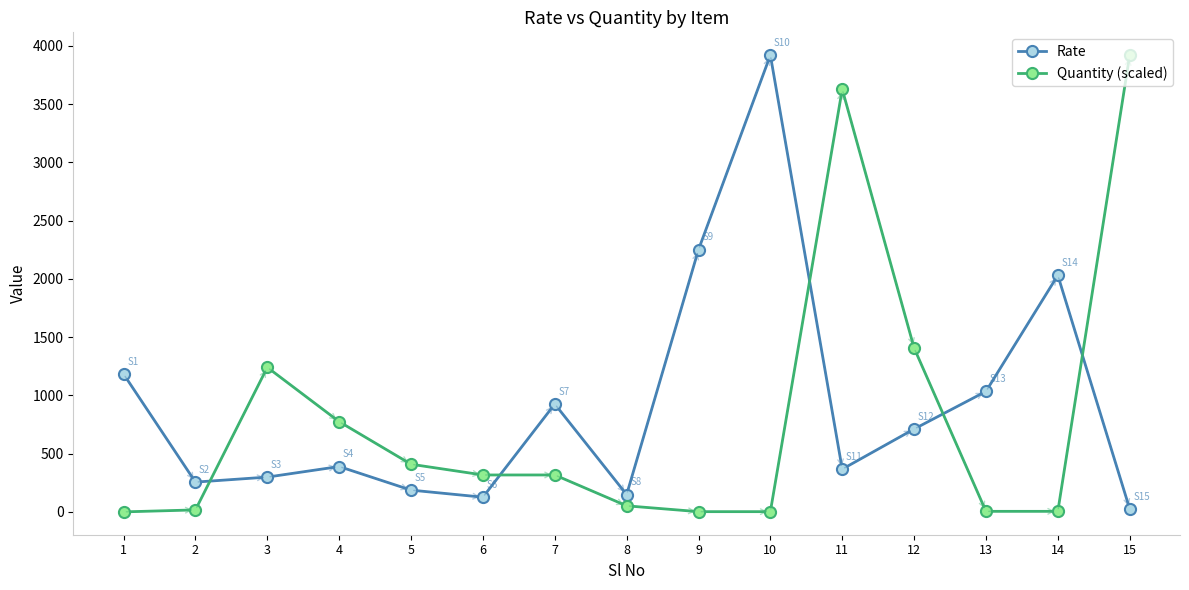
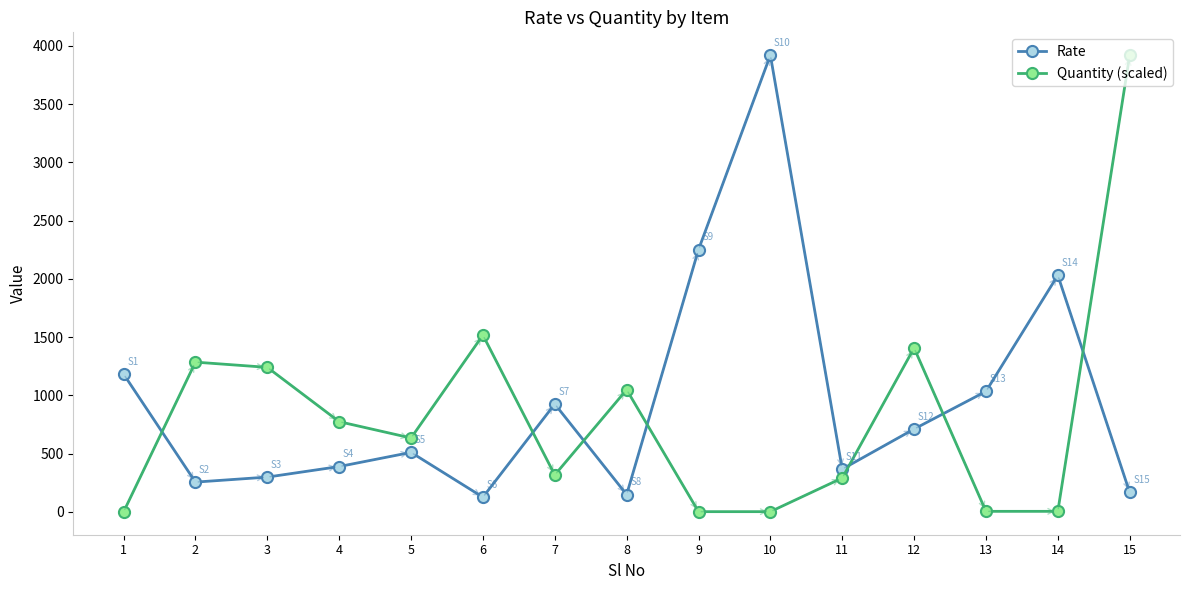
  {
    "Rate": {
      "1": 1180,
      "2": 260,
      "3": 300,
      "4": 390,
-     "5": 190,
+     "5": 510,
      "6": 130,
      "7": 930,
      "8": 150,
      "9": 2250,
      "10": 3920,
      "11": 370,
      "12": 710,
      "13": 1030,
      "14": 2030,
-     "15": 30
+     "15": 170
    },
    "Quantity (scaled)": {
      "1": 0,
-     "2": 20,
+     "2": 1290,
      "3": 1240,
      "4": 770,
-     "5": 410,
-     "6": 320,
+     "5": 630,
+     "6": 1520,
      "7": 320,
-     "8": 50,
+     "8": 1050,
      "9": 0,
      "10": 0,
-     "11": 3630,
+     "11": 290,
      "12": 1410,
      "13": 10,
      "14": 10
    }
  }
